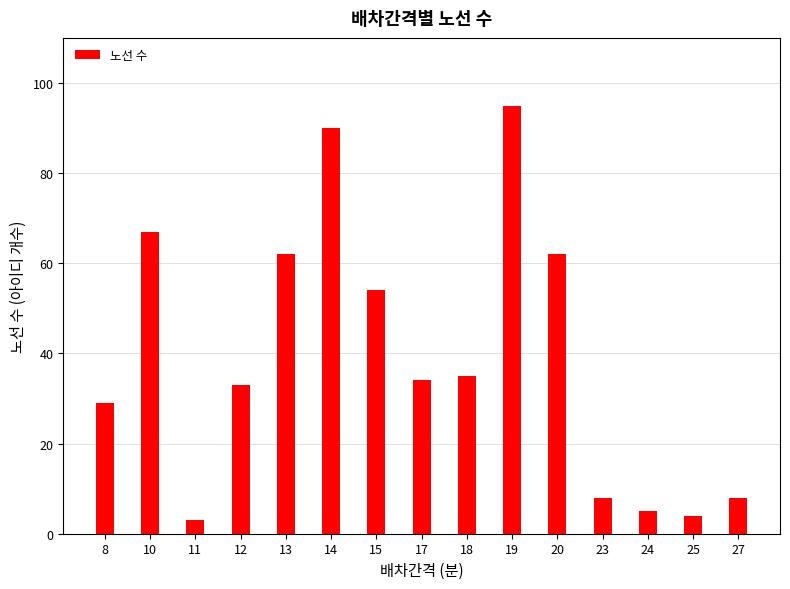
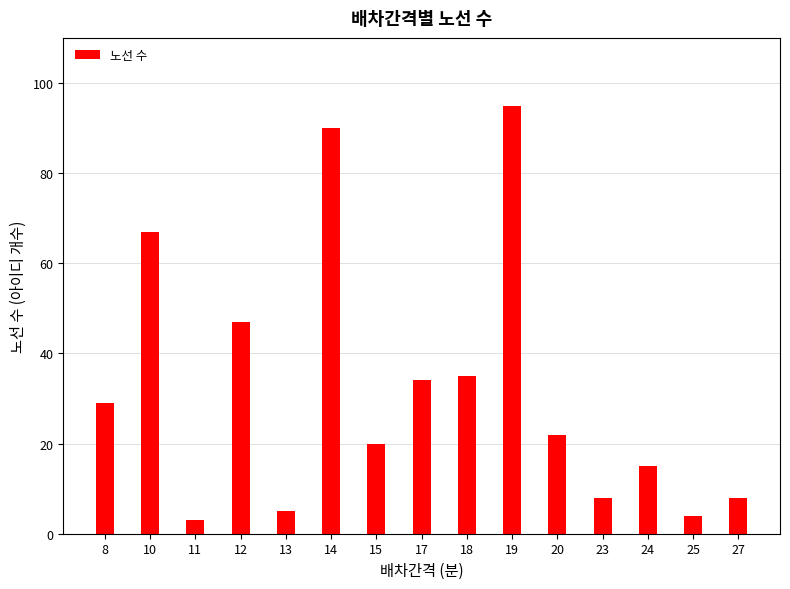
  {
    "8": 29,
    "10": 67,
    "11": 3,
-   "12": 33,
-   "13": 62,
+   "12": 47,
+   "13": 5,
    "14": 90,
-   "15": 54,
+   "15": 20,
    "17": 34,
    "18": 35,
    "19": 95,
-   "20": 62,
+   "20": 22,
    "23": 8,
-   "24": 5,
+   "24": 15,
    "25": 4,
    "27": 8
  }
